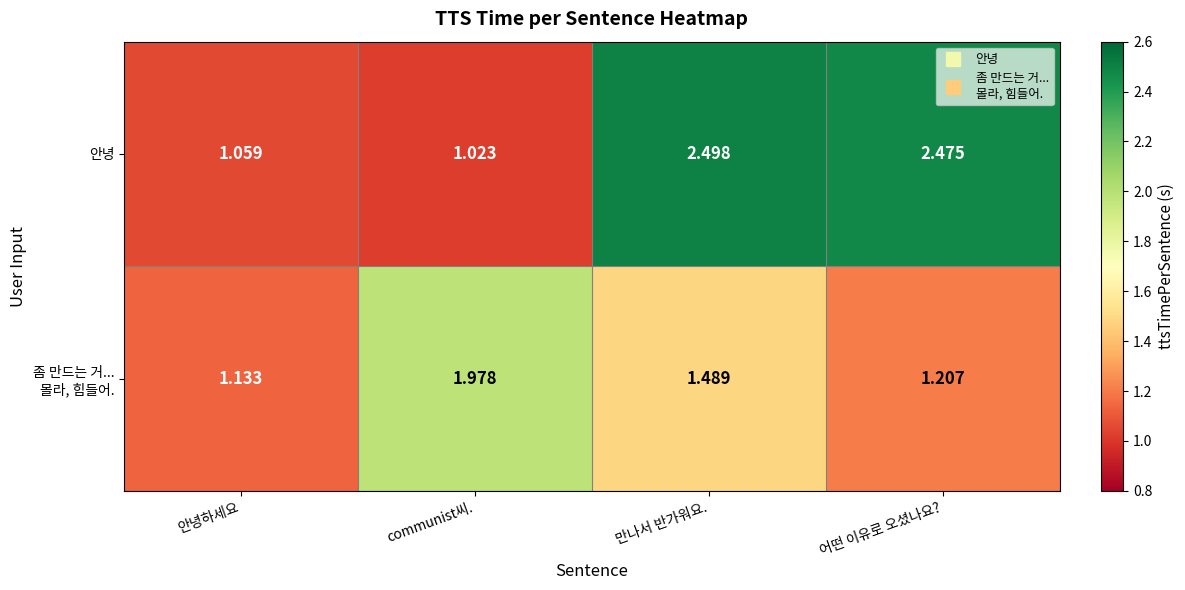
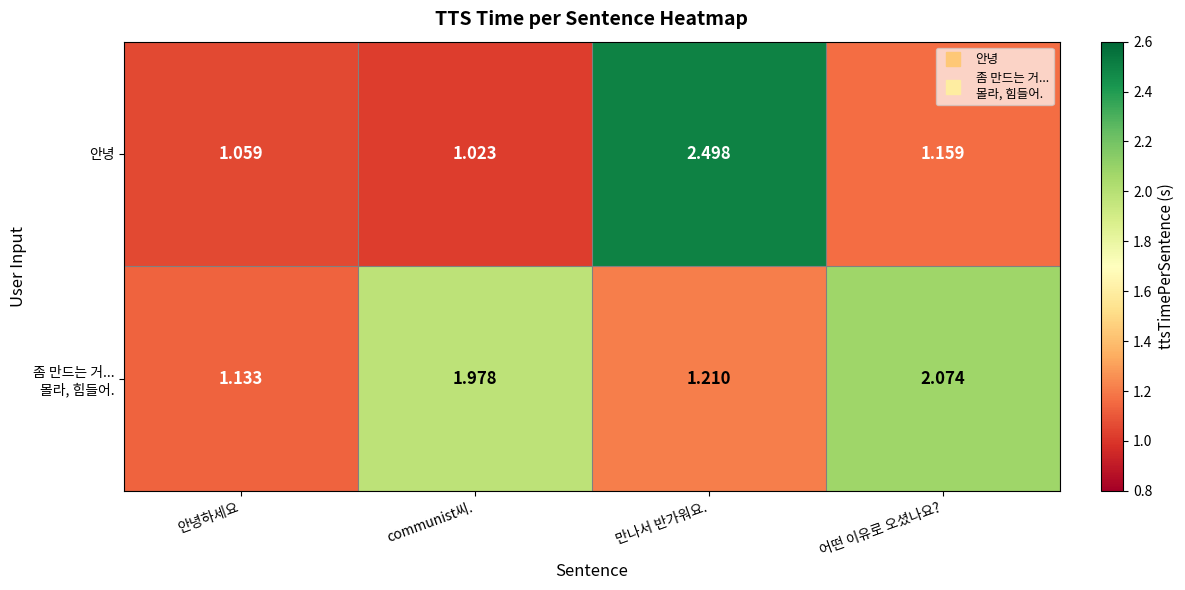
  {
    "안녕": {
      "안녕하세요": 1.059,
      "communist씨.": 1.023,
      "만나서 반가워요.": 2.498,
-     "어떤 이유로 오셨나요?": 2.475
+     "어떤 이유로 오셨나요?": 1.159
    },
    "좀 만드는 거... 몰라, 힘들어.": {
      "안녕하세요": 1.133,
      "communist씨.": 1.978,
-     "만나서 반가워요.": 1.489,
-     "어떤 이유로 오셨나요?": 1.207
+     "만나서 반가워요.": 1.210,
+     "어떤 이유로 오셨나요?": 2.074
    }
  }
